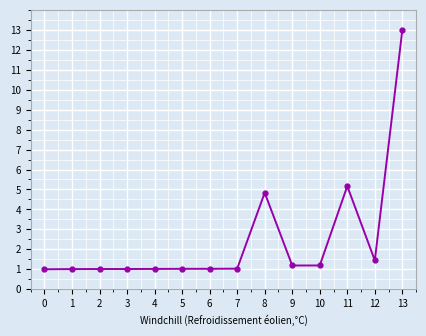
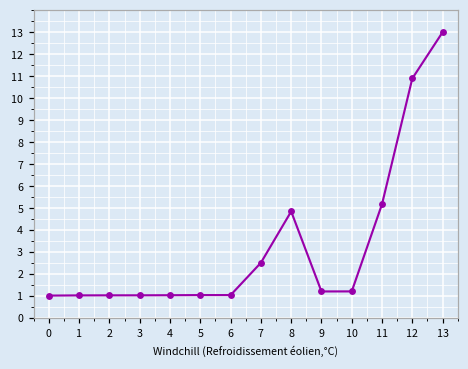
  {
    "0": 1.0,
    "1": 1.0,
    "2": 1.0,
    "3": 1.0,
    "4": 1.0,
    "5": 1.0,
    "6": 1.0,
-   "7": 1.0,
+   "7": 2.5,
    "8": 4.8,
    "9": 1.2,
    "10": 1.2,
    "11": 5.2,
-   "12": 1.4,
+   "12": 10.9,
    "13": 13.0
  }
